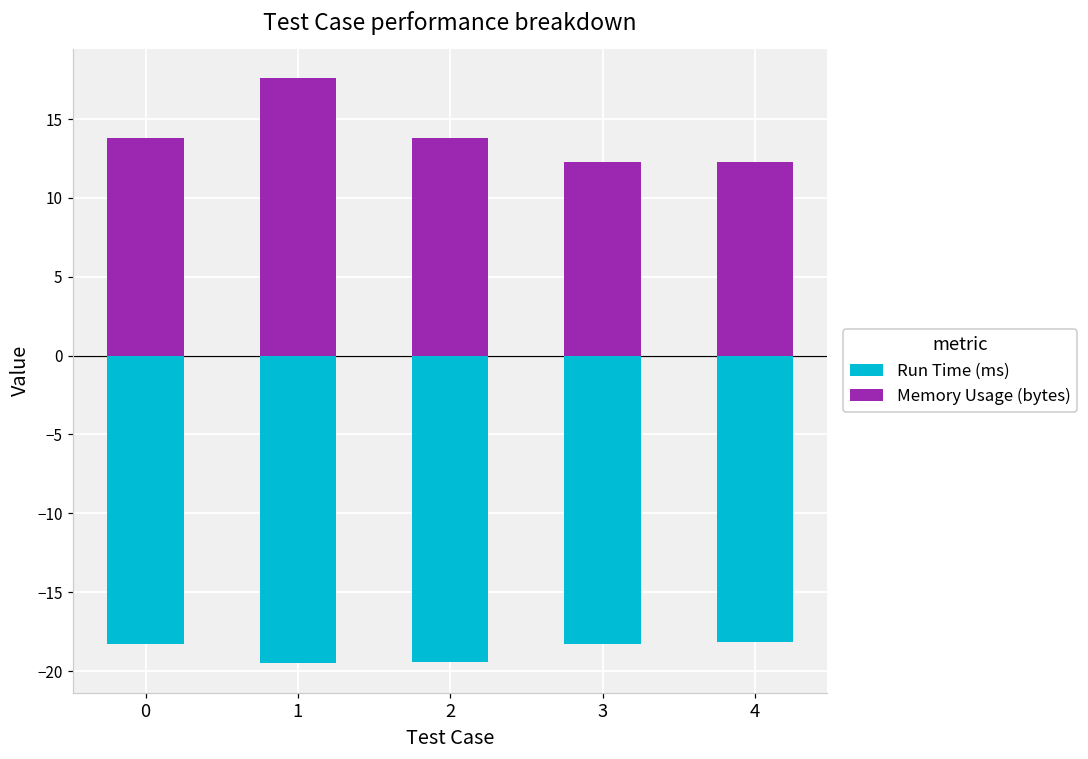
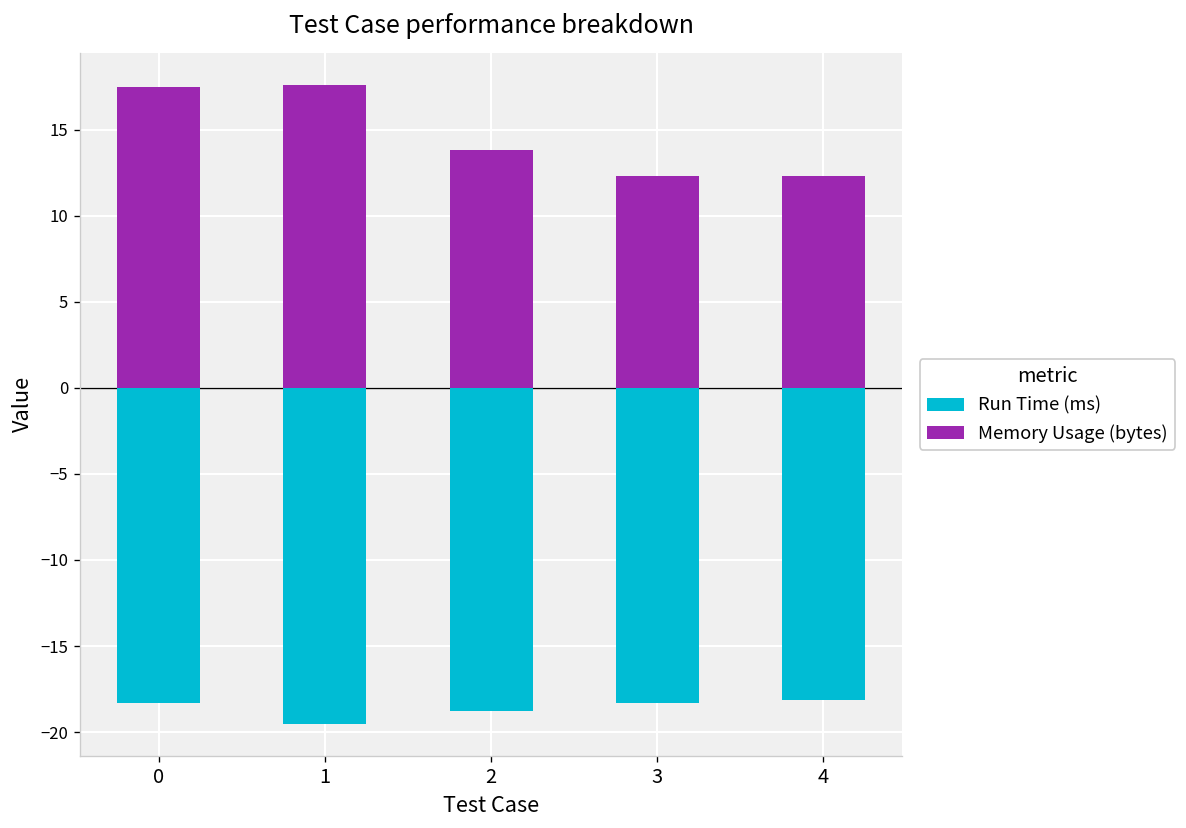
  {
    "Run Time (ms)": {
      "0": -18.3,
      "1": -19.5,
-     "2": -19.4,
+     "2": -18.8,
      "3": -18.3,
      "4": -18.1
    },
    "Memory Usage (bytes)": {
-     "0": 13.8,
+     "0": 17.5,
      "1": 17.6,
      "2": 13.8,
      "3": 12.3,
      "4": 12.3
    }
  }
